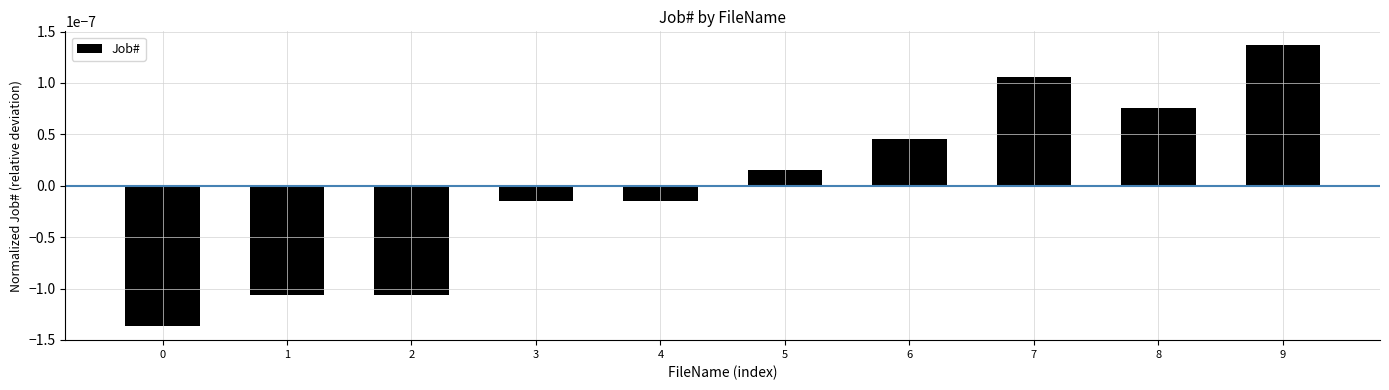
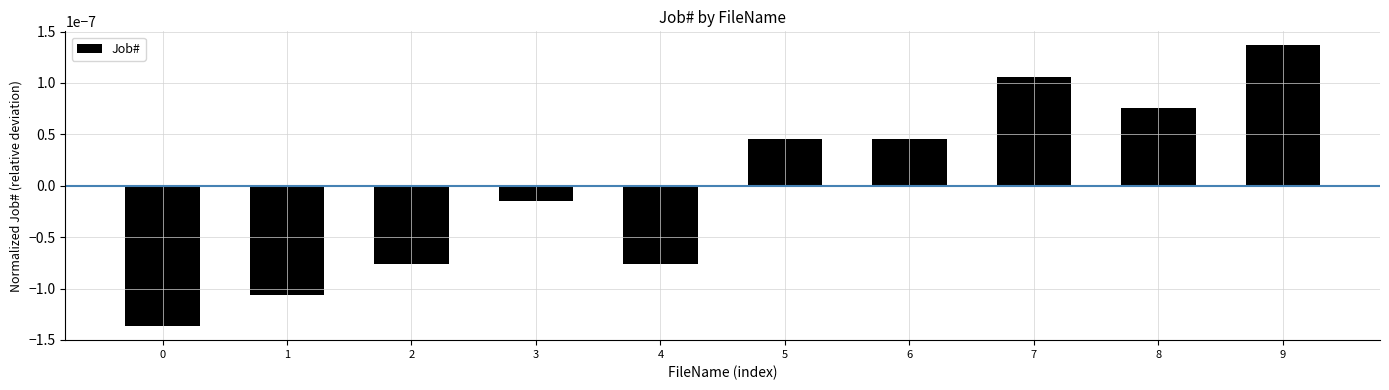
  {
    "0": -0.000000137,
    "1": -0.000000106,
-   "2": -0.000000106,
+   "2": -0.000000076,
    "3": -0.000000015,
-   "4": -0.000000015,
-   "5": 0.000000015,
+   "4": -0.000000076,
+   "5": 0.000000046,
    "6": 0.000000046,
    "7": 0.000000106,
    "8": 0.000000076,
    "9": 0.000000137
  }
